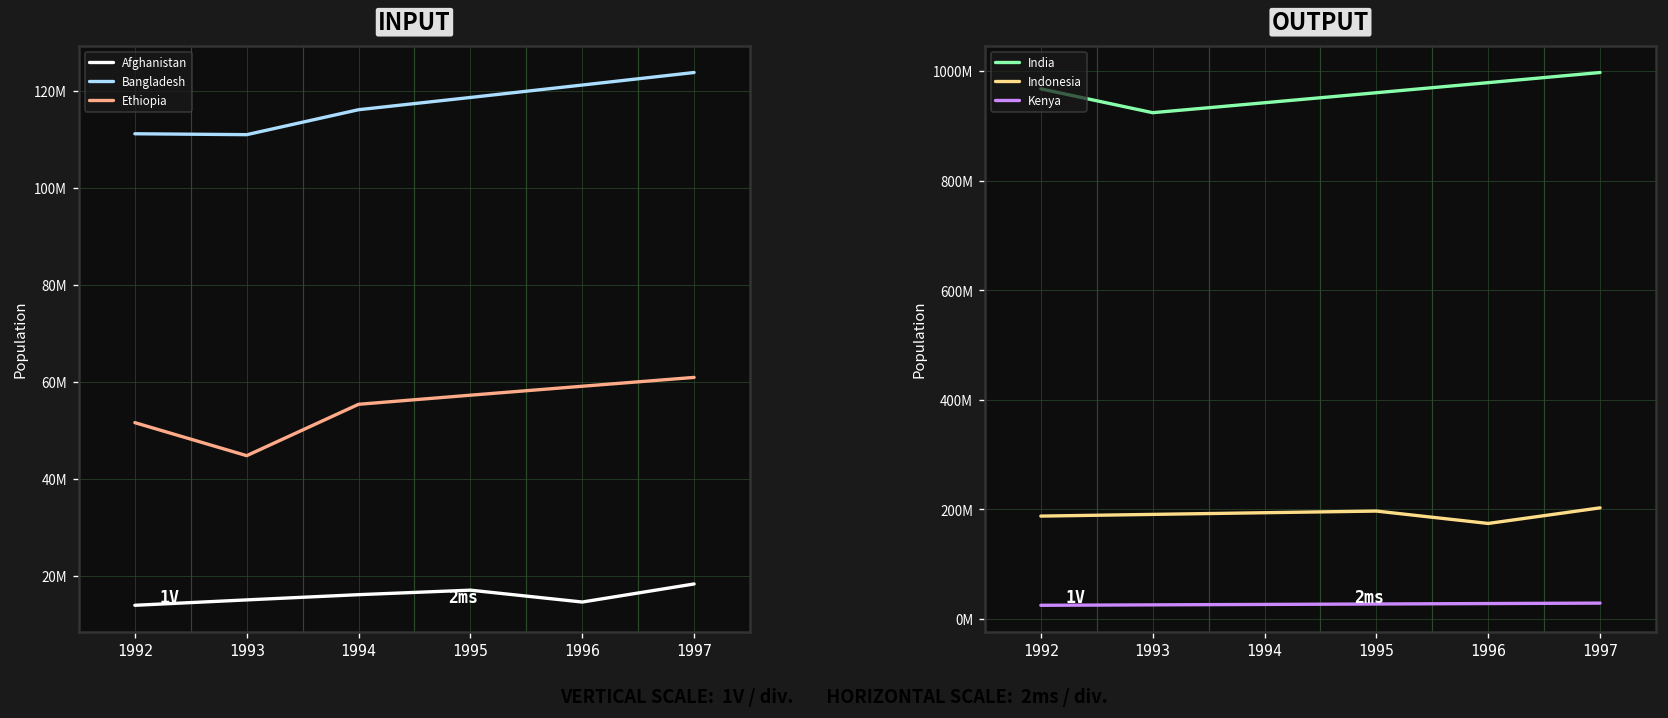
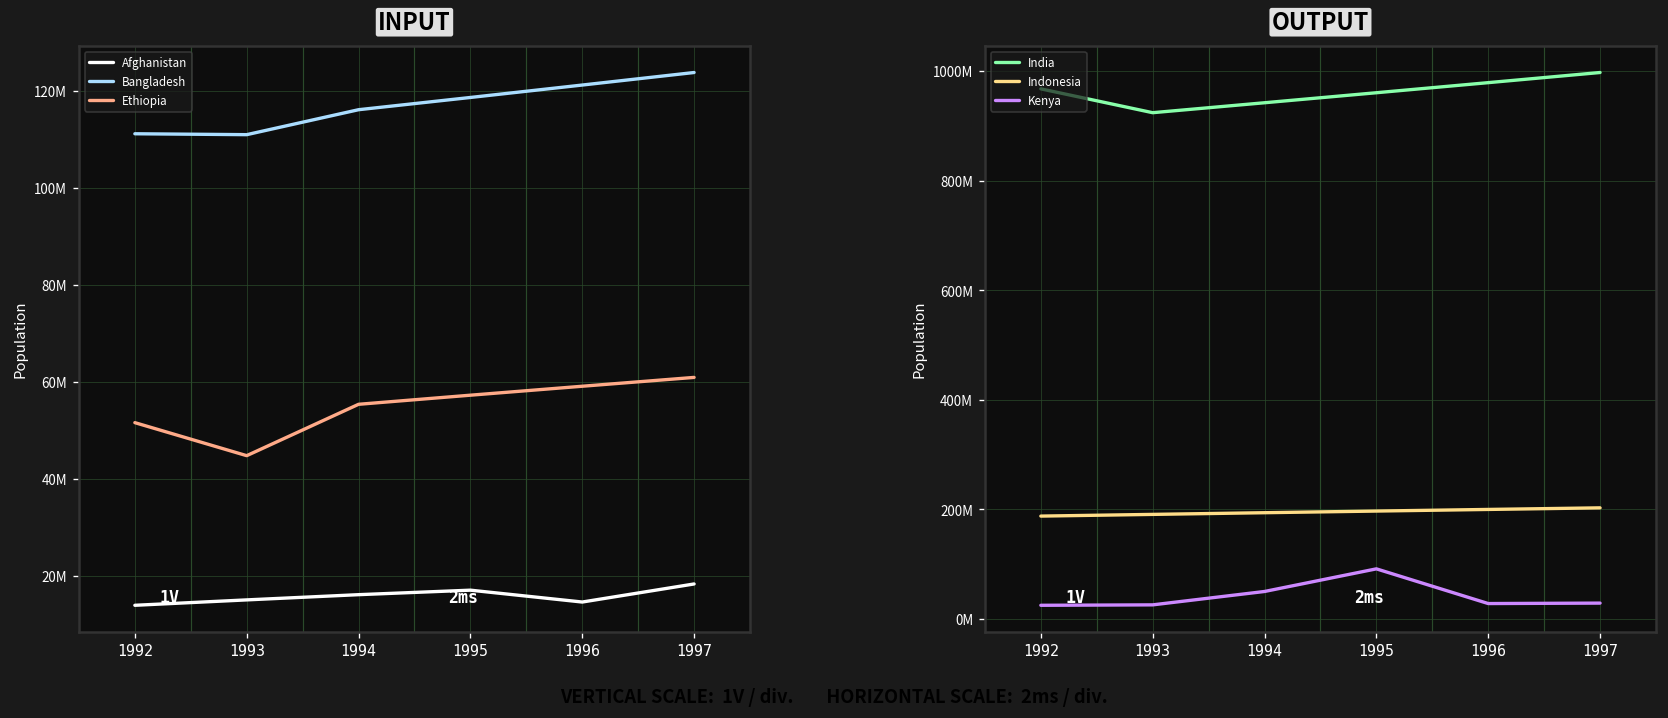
  {
    "INPUT": {
      "Afghanistan": {
        "1993": 15000000,
        "1994": 16000000,
        "1996": 15000000,
        "1997": 18000000
      },
      "Bangladesh": {
        "1992": 111000000,
        "1993": 111000000,
        "1994": 116000000,
        "1995": 119000000,
        "1996": 121000000,
        "1997": 124000000
      },
      "Ethiopia": {
        "1992": 52000000,
        "1993": 45000000,
        "1994": 55000000,
        "1995": 57000000,
        "1996": 59000000,
        "1997": 61000000
      }
    },
    "OUTPUT": {
      "India": {
        "1993": 920000000,
        "1994": 940000000,
        "1995": 960000000,
        "1996": 980000000,
        "1997": 1000000000
      },
      "Indonesia": {
        "1992": 190000000,
        "1993": 190000000,
        "1994": 190000000,
        "1995": 200000000,
-       "1996": 170000000,
+       "1996": 200000000,
        "1997": 200000000
      },
      "Kenya": {
        "1993": 30000000,
-       "1994": 30000000,
-       "1995": 30000000,
+       "1994": 50000000,
+       "1995": 90000000,
        "1996": 30000000,
        "1997": 30000000
      }
    }
  }
